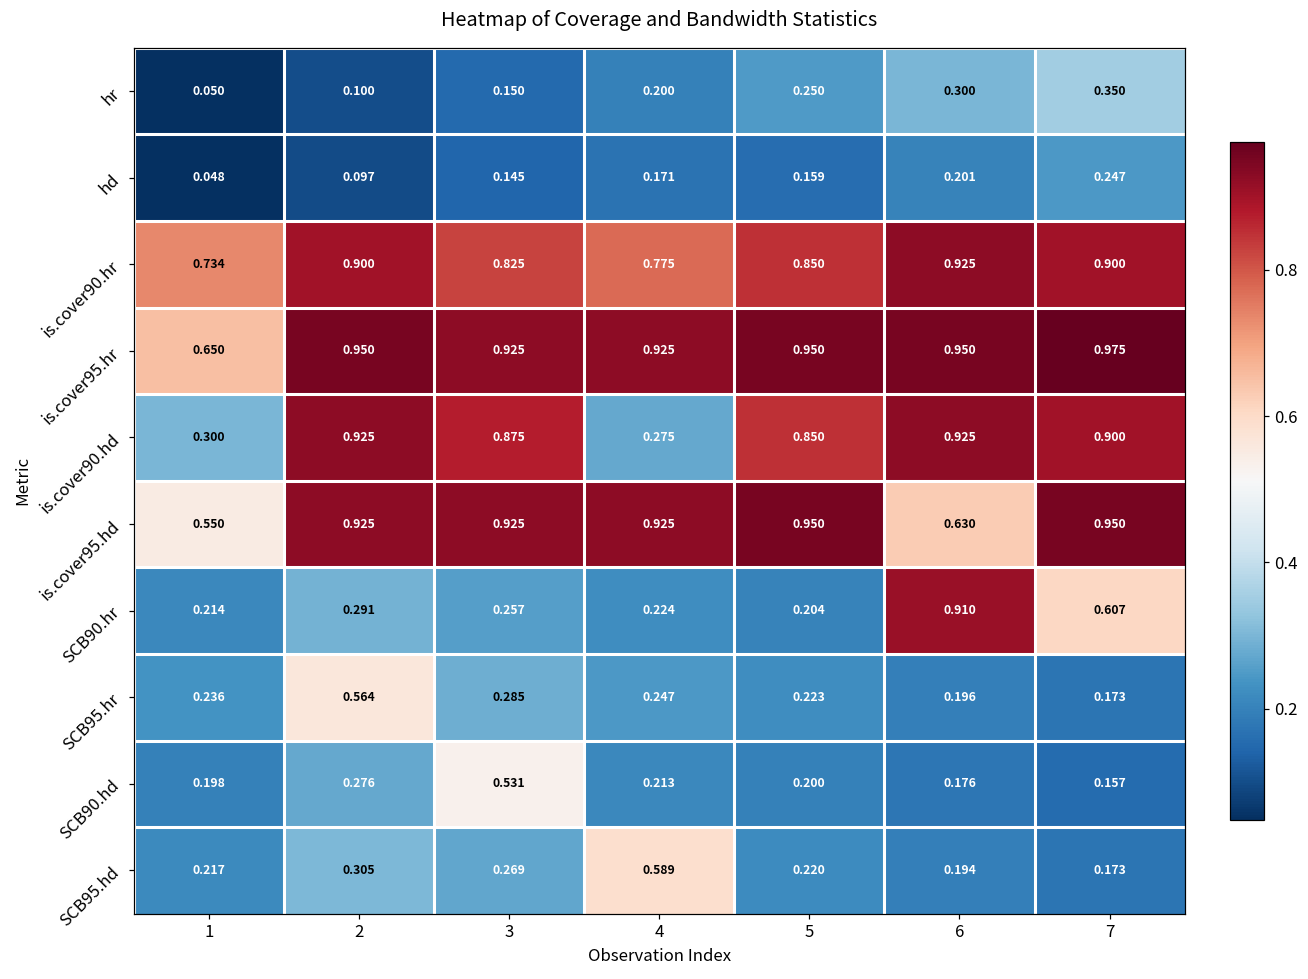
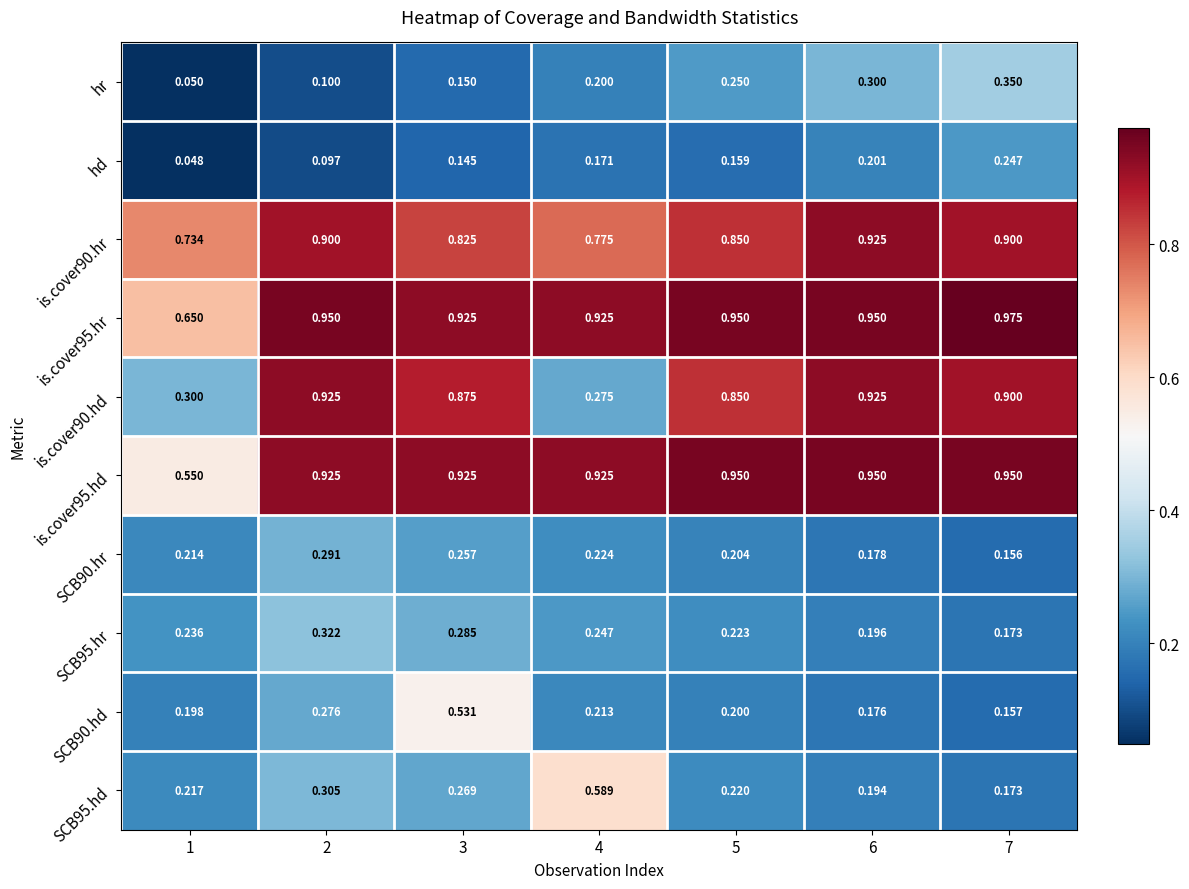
  {
    "hr": {
      "1": 0.050,
      "2": 0.100,
      "3": 0.150,
      "4": 0.200,
      "5": 0.250,
      "6": 0.300,
      "7": 0.350
    },
    "hd": {
      "1": 0.048,
      "2": 0.097,
      "3": 0.145,
      "4": 0.171,
      "5": 0.159,
      "6": 0.201,
      "7": 0.247
    },
    "is.cover90.hr": {
      "1": 0.734,
      "2": 0.900,
      "3": 0.825,
      "4": 0.775,
      "5": 0.850,
      "6": 0.925,
      "7": 0.900
    },
    "is.cover95.hr": {
      "1": 0.650,
      "2": 0.950,
      "3": 0.925,
      "4": 0.925,
      "5": 0.950,
      "6": 0.950,
      "7": 0.975
    },
    "is.cover90.hd": {
      "1": 0.300,
      "2": 0.925,
      "3": 0.875,
      "4": 0.275,
      "5": 0.850,
      "6": 0.925,
      "7": 0.900
    },
    "is.cover95.hd": {
      "1": 0.550,
      "2": 0.925,
      "3": 0.925,
      "4": 0.925,
      "5": 0.950,
-     "6": 0.630,
+     "6": 0.950,
      "7": 0.950
    },
    "SCB90.hr": {
      "1": 0.214,
      "2": 0.291,
      "3": 0.257,
      "4": 0.224,
      "5": 0.204,
-     "6": 0.910,
-     "7": 0.607
+     "6": 0.178,
+     "7": 0.156
    },
    "SCB95.hr": {
      "1": 0.236,
-     "2": 0.564,
+     "2": 0.322,
      "3": 0.285,
      "4": 0.247,
      "5": 0.223,
      "6": 0.196,
      "7": 0.173
    },
    "SCB90.hd": {
      "1": 0.198,
      "2": 0.276,
      "3": 0.531,
      "4": 0.213,
      "5": 0.200,
      "6": 0.176,
      "7": 0.157
    },
    "SCB95.hd": {
      "1": 0.217,
      "2": 0.305,
      "3": 0.269,
      "4": 0.589,
      "5": 0.220,
      "6": 0.194,
      "7": 0.173
    }
  }
